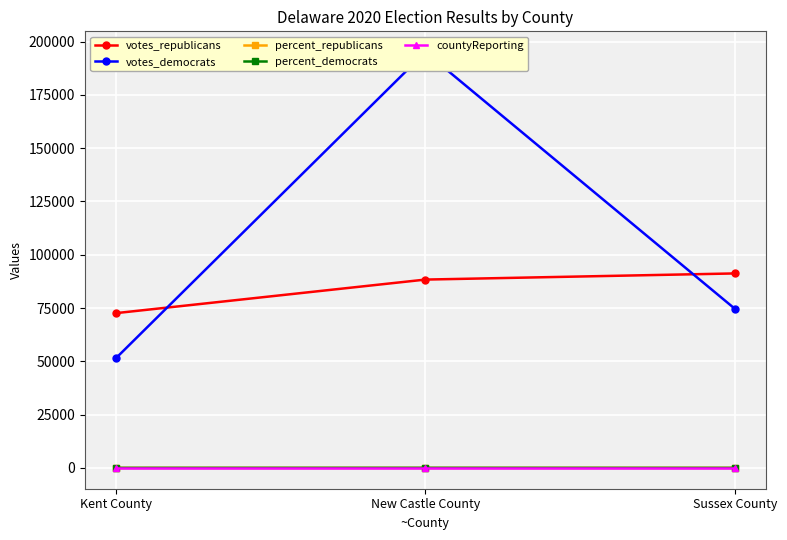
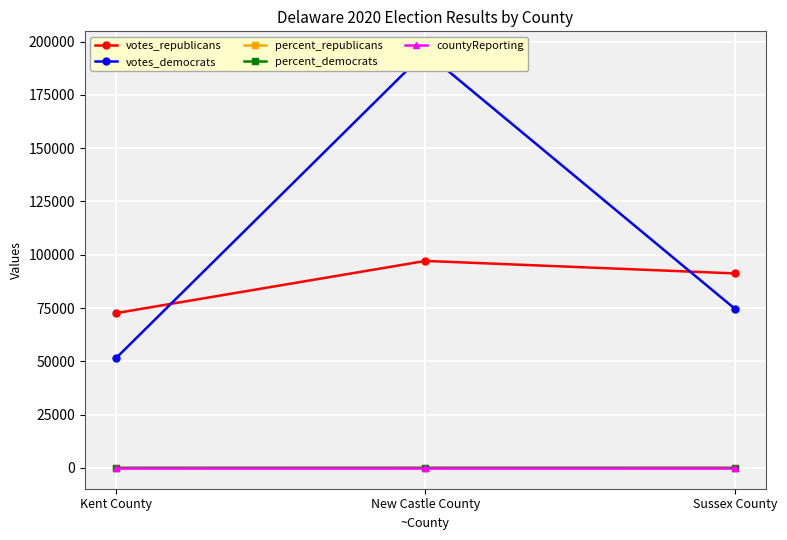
  {
    "votes_republicans": {
      "Kent County": 73000,
-     "New Castle County": 88000,
+     "New Castle County": 97000,
      "Sussex County": 91000
    },
    "votes_democrats": {
      "Kent County": 51000,
      "Sussex County": 75000
    },
    "countyReporting": {
      "Kent County": 0,
      "New Castle County": 0,
      "Sussex County": 0
    }
  }
